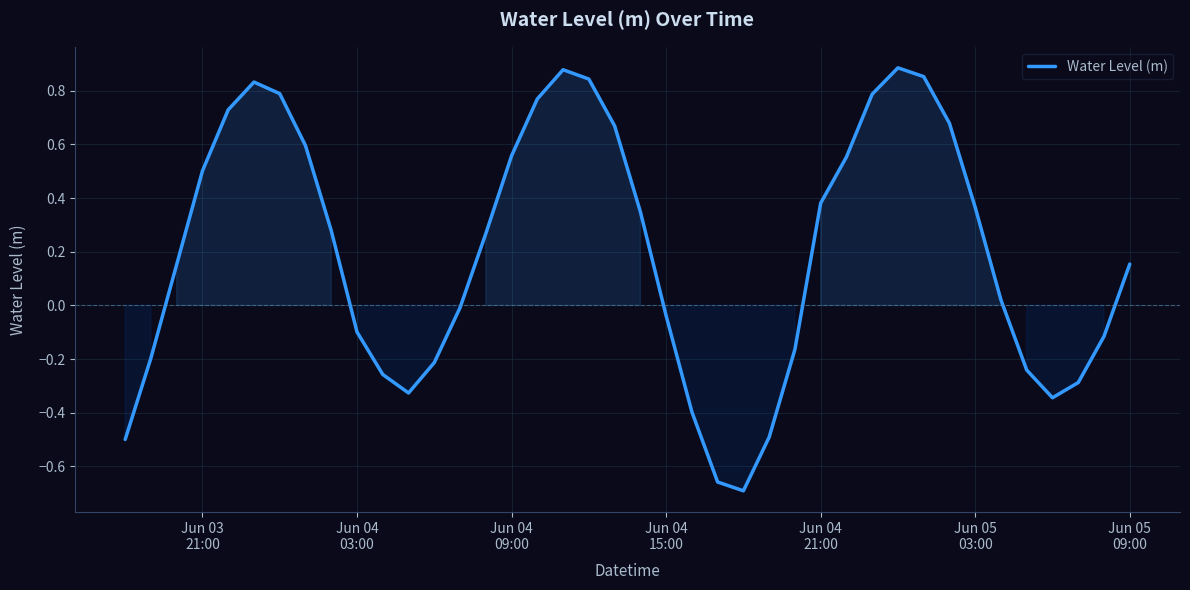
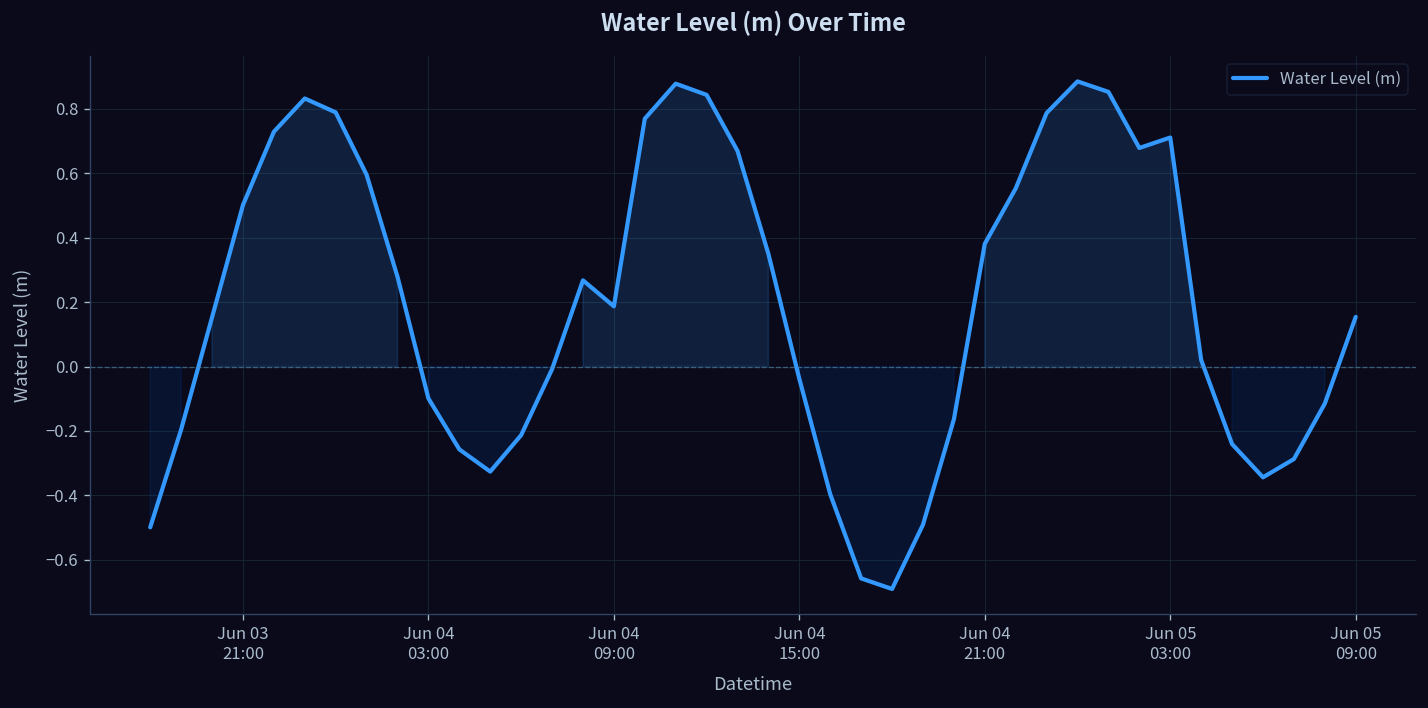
  {
    "Jun 03 21:00": 0.50,
    "Jun 04 03:00": -0.10,
-   "Jun 04 09:00": 0.56,
+   "Jun 04 09:00": 0.19,
    "Jun 04 15:00": -0.04,
    "Jun 04 21:00": 0.38,
-   "Jun 05 03:00": 0.37,
+   "Jun 05 03:00": 0.71,
    "Jun 05 09:00": 0.15
  }
